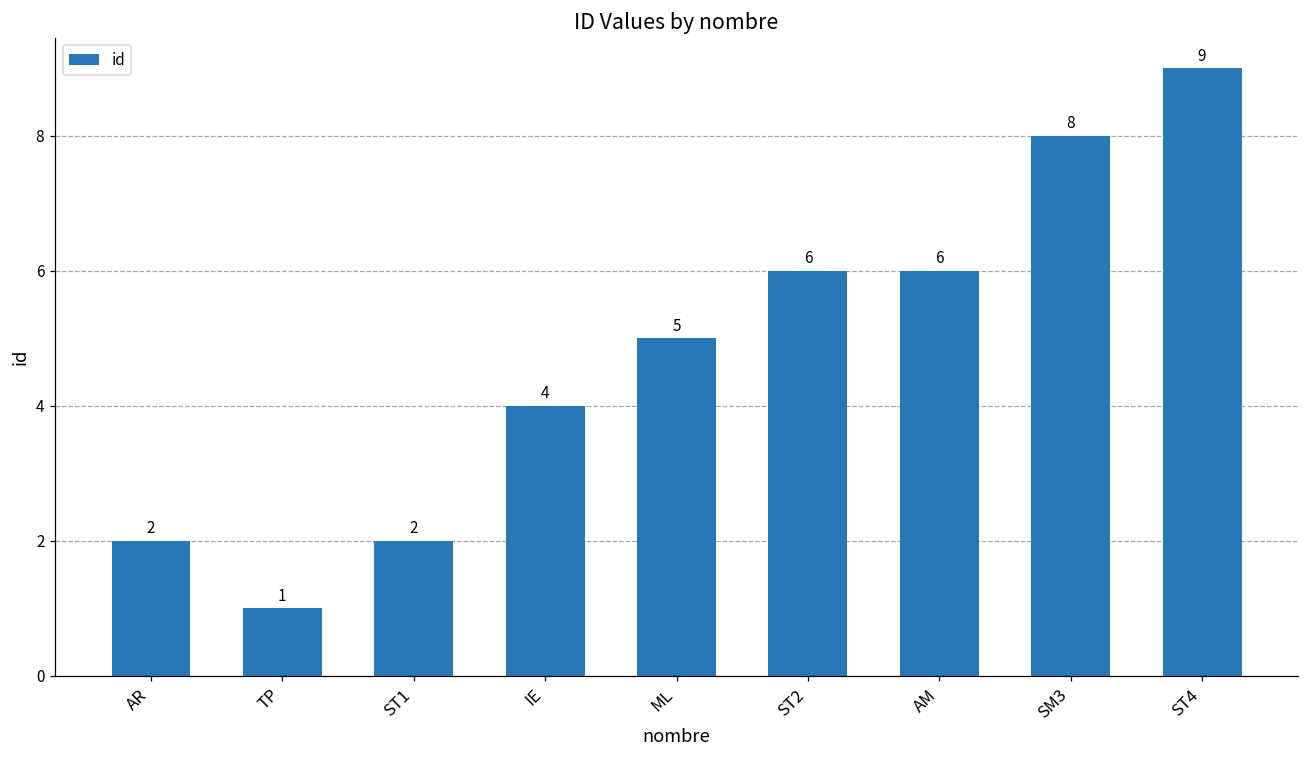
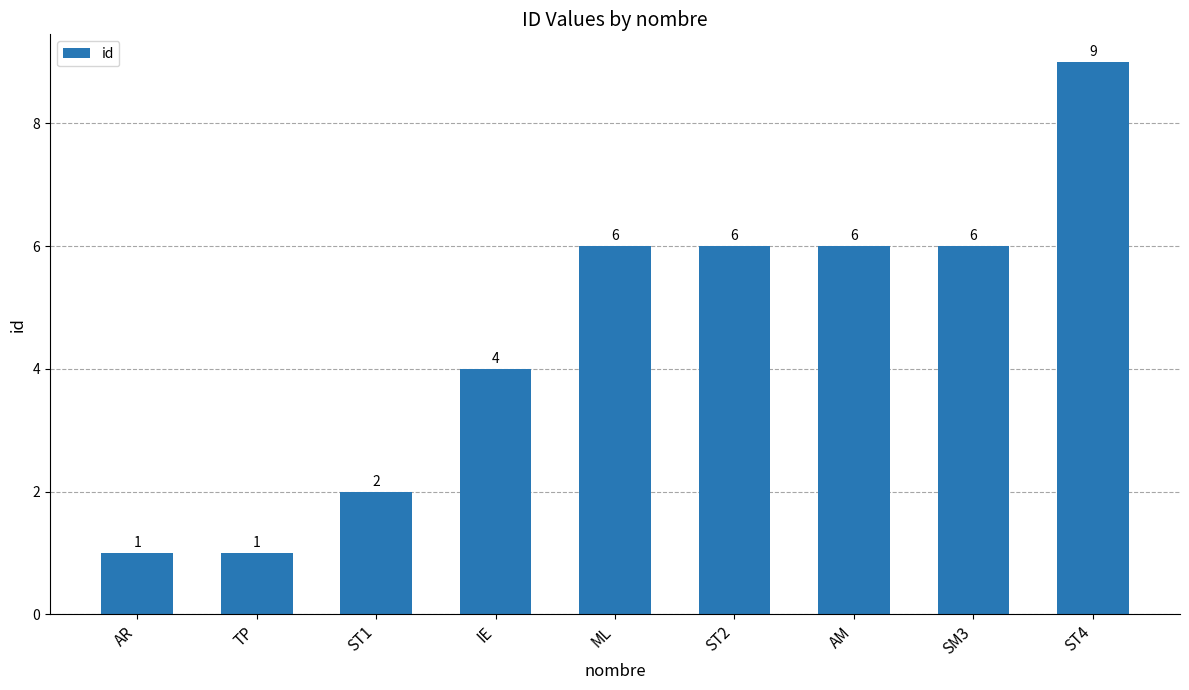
  {
-   "AR": 2,
+   "AR": 1,
    "TP": 1,
    "ST1": 2,
    "IE": 4,
-   "ML": 5,
+   "ML": 6,
    "ST2": 6,
    "AM": 6,
-   "SM3": 8,
+   "SM3": 6,
    "ST4": 9
  }
